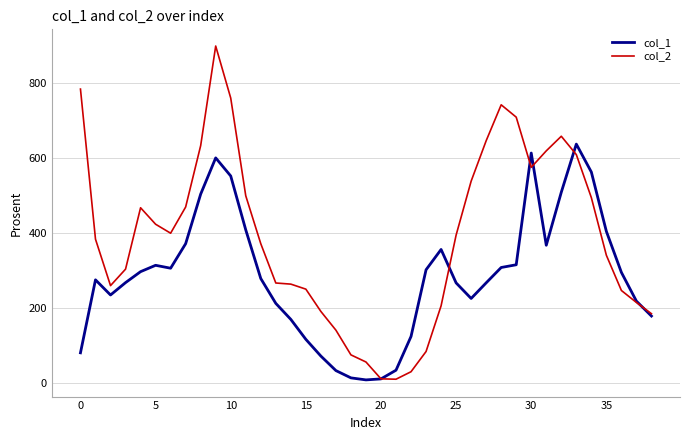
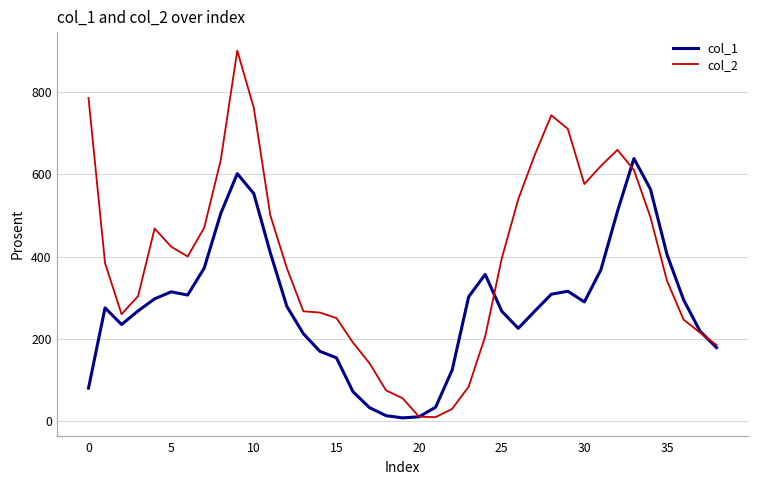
  {
    "col_1": {
      "0": 80,
      "5": 310,
      "10": 550,
-     "15": 120,
+     "15": 150,
      "25": 270,
-     "30": 610,
+     "30": 290,
      "35": 400
    },
    "col_2": {
      "0": 790,
      "5": 420,
      "10": 760,
      "15": 250,
      "25": 390,
      "30": 580,
      "35": 340
    }
  }
